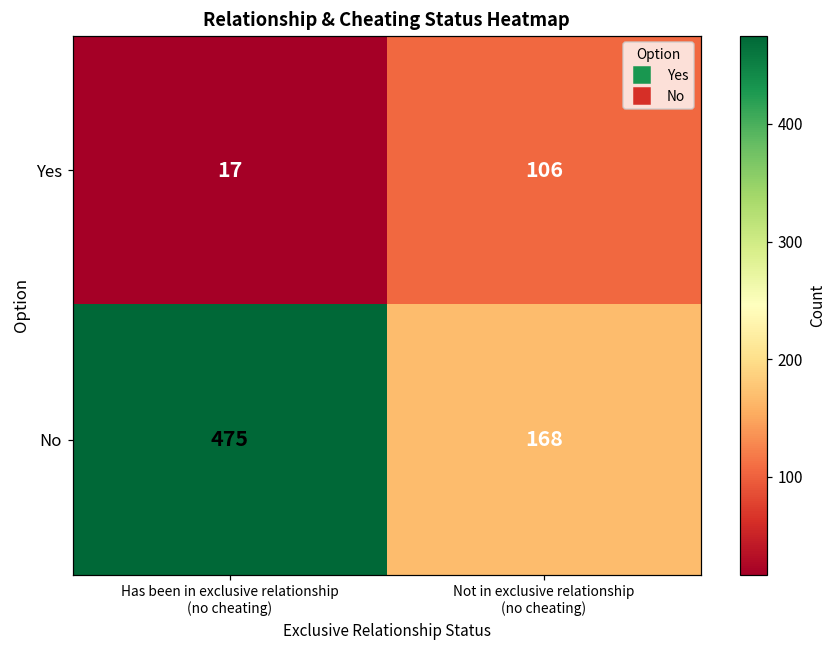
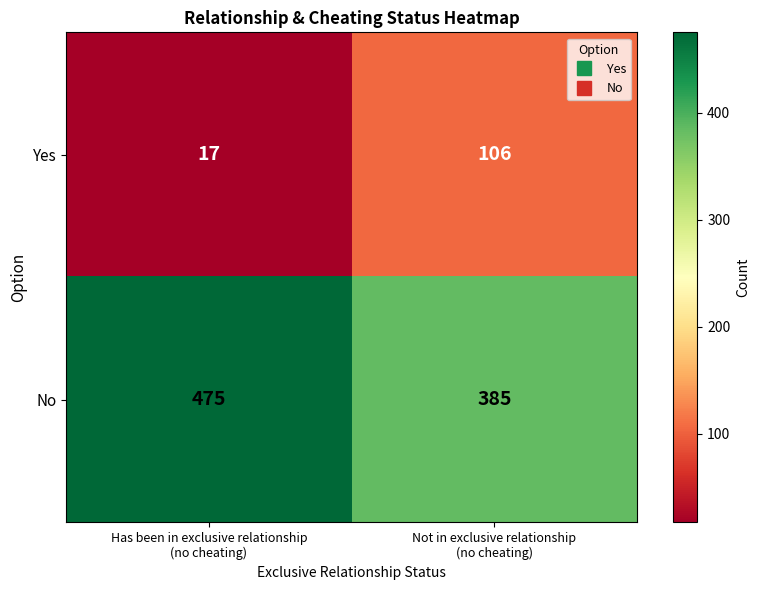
  {
    "Yes": {
      "Has been in exclusive relationship (no cheating)": 17,
      "Not in exclusive relationship (no cheating)": 106
    },
    "No": {
      "Has been in exclusive relationship (no cheating)": 475,
-     "Not in exclusive relationship (no cheating)": 168
+     "Not in exclusive relationship (no cheating)": 385
    }
  }
